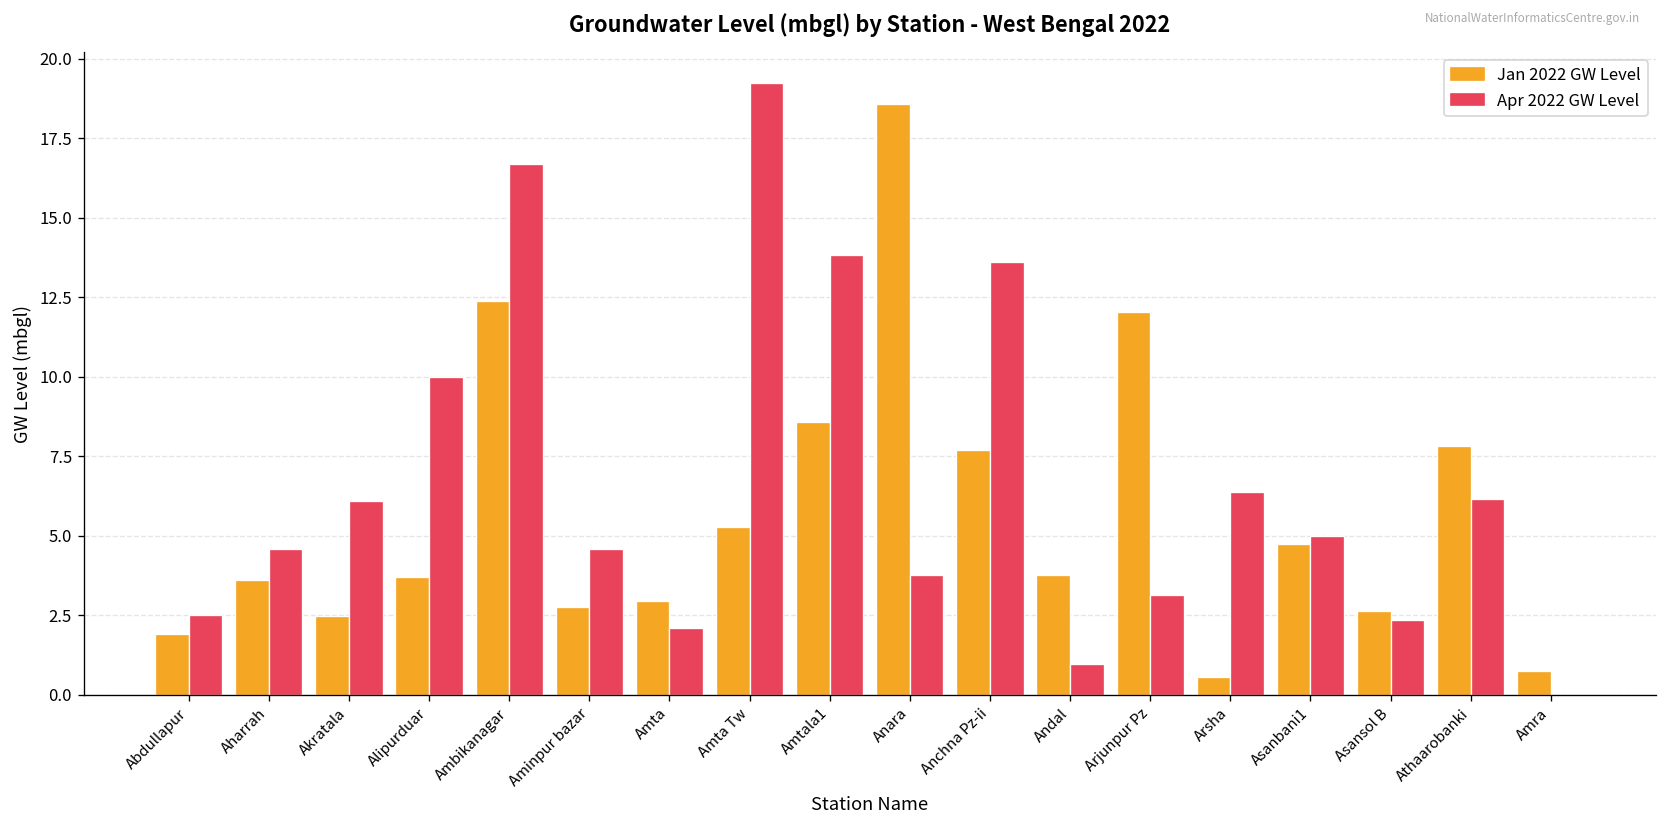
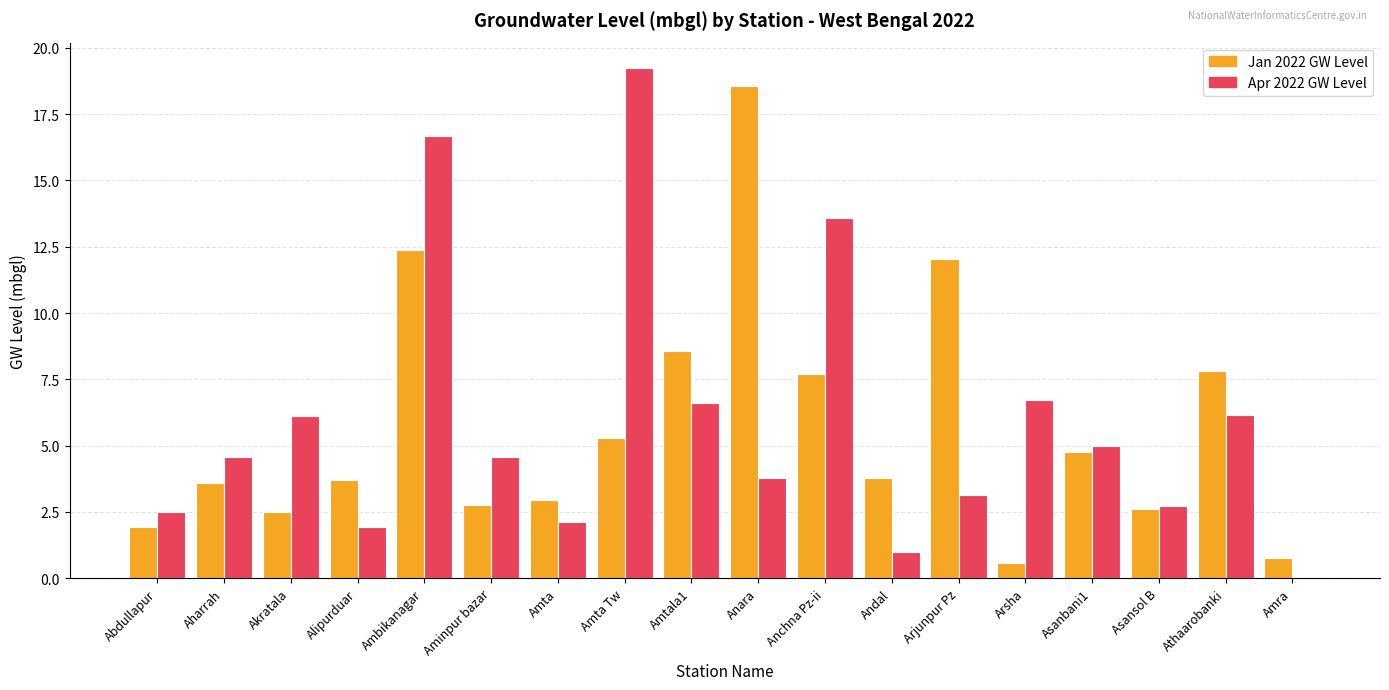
  {
    "Jan 2022 GW Level": {
      "Abdullapur": 1.9,
      "Aharrah": 3.6,
      "Akratala": 2.5,
      "Alipurduar": 3.7,
      "Ambikanagar": 12.4,
      "Aminpur bazar": 2.8,
      "Amta": 2.9,
      "Amta Tw": 5.3,
      "Amtala1": 8.6,
      "Anara": 18.6,
      "Anchna Pz-ii": 7.7,
      "Andal": 3.8,
      "Arjunpur Pz": 12.0,
      "Arsha": 0.6,
      "Asanbani1": 4.7,
      "Asansol B": 2.6,
      "Athaarobanki": 7.8,
      "Amra": 0.8
    },
    "Apr 2022 GW Level": {
      "Abdullapur": 2.5,
      "Aharrah": 4.6,
      "Akratala": 6.1,
-     "Alipurduar": 10.0,
+     "Alipurduar": 1.9,
      "Ambikanagar": 16.7,
      "Aminpur bazar": 4.6,
      "Amta": 2.1,
      "Amta Tw": 19.2,
-     "Amtala1": 13.8,
+     "Amtala1": 6.6,
      "Anara": 3.8,
      "Anchna Pz-ii": 13.6,
      "Andal": 1.0,
      "Arjunpur Pz": 3.1,
-     "Arsha": 6.4,
+     "Arsha": 6.7,
      "Asanbani1": 5.0,
-     "Asansol B": 2.4,
+     "Asansol B": 2.7,
      "Athaarobanki": 6.2,
      "Amra": 0.0
    }
  }
